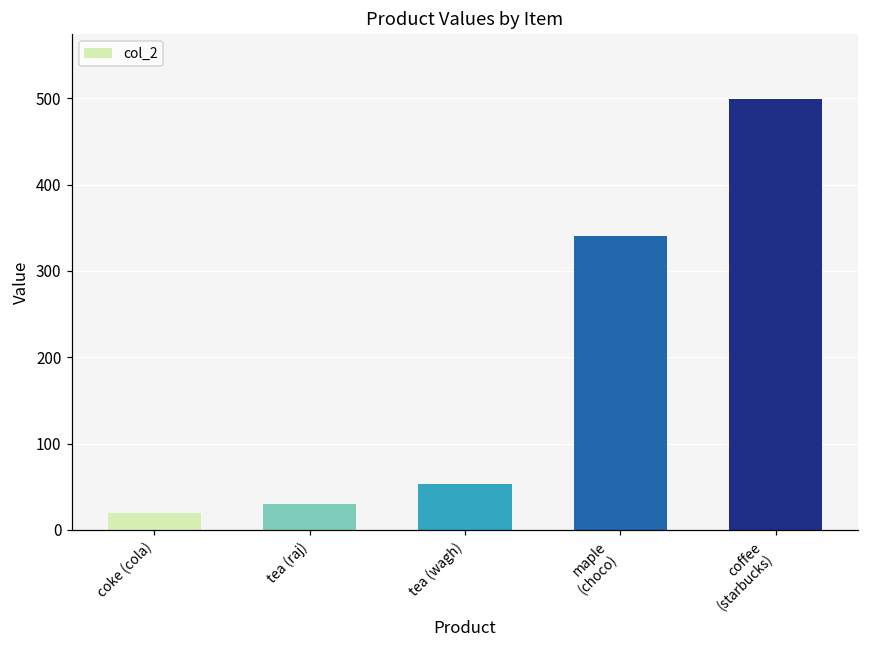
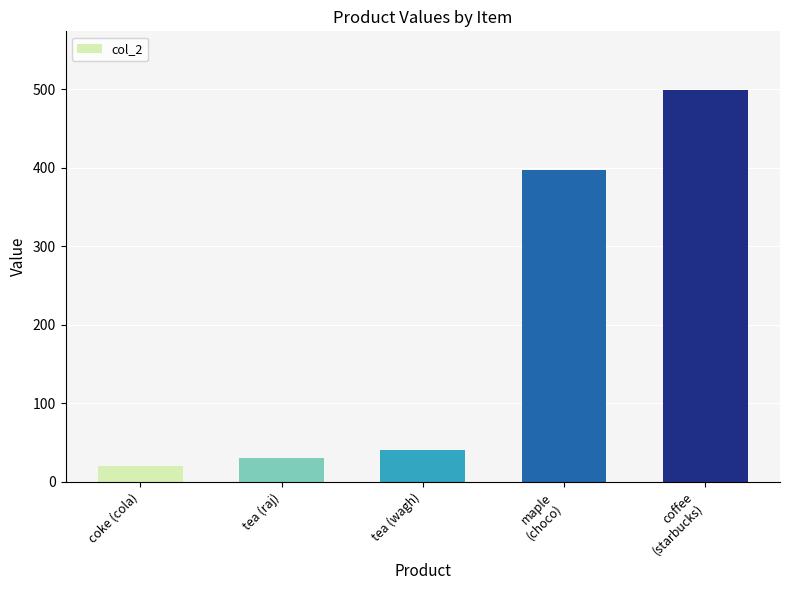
  {
    "coke (cola)": 20,
    "tea (raj)": 30,
-   "tea (wagh)": 50,
-   "maple (choco)": 340,
+   "tea (wagh)": 40,
+   "maple (choco)": 400,
    "coffee (starbucks)": 500
  }
